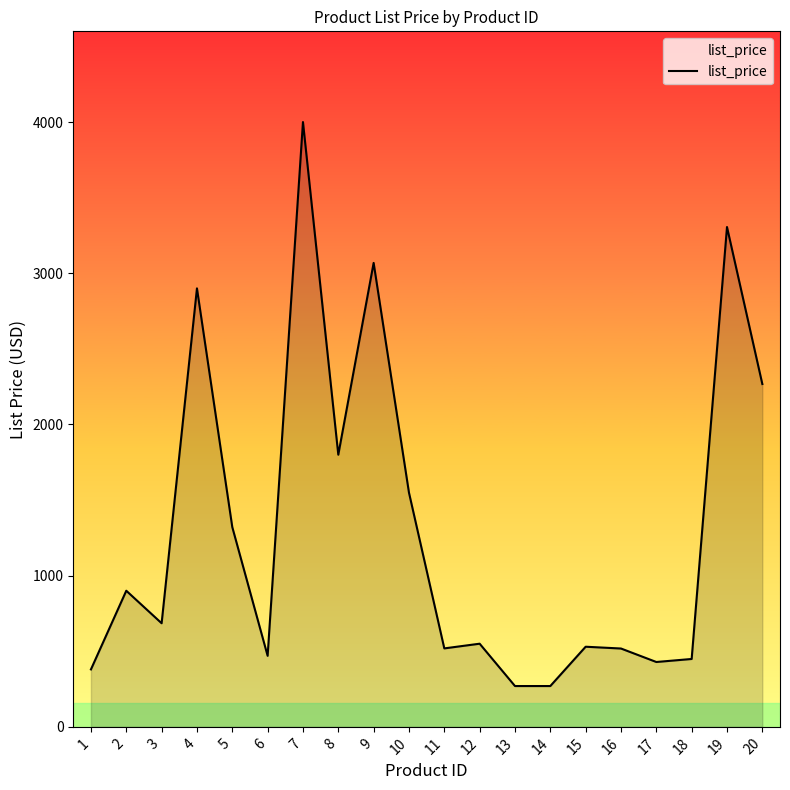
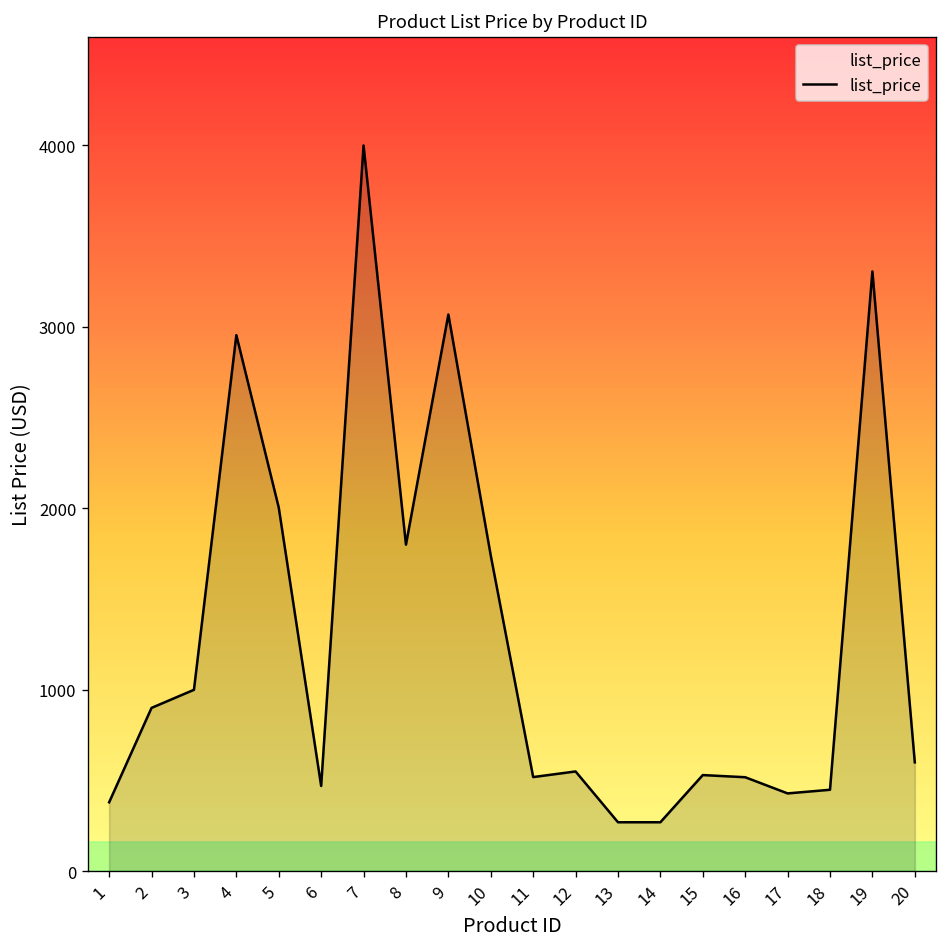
  {
    "1": 380,
    "2": 900,
-   "3": 690,
-   "4": 2900,
-   "5": 1320,
+   "3": 1000,
+   "4": 2950,
+   "5": 2000,
    "6": 470,
    "7": 4000,
    "8": 1800,
    "9": 3070,
-   "10": 1550,
+   "10": 1740,
    "11": 520,
    "12": 550,
    "13": 270,
    "14": 270,
    "15": 530,
    "16": 520,
    "17": 430,
    "18": 450,
    "19": 3310,
-   "20": 2270
+   "20": 600
  }
